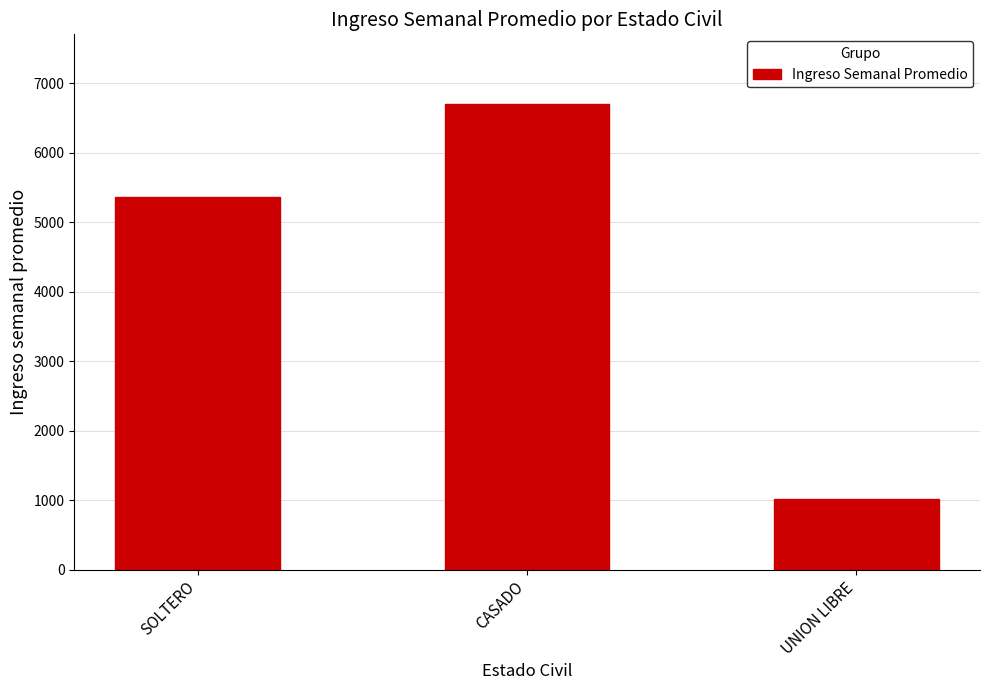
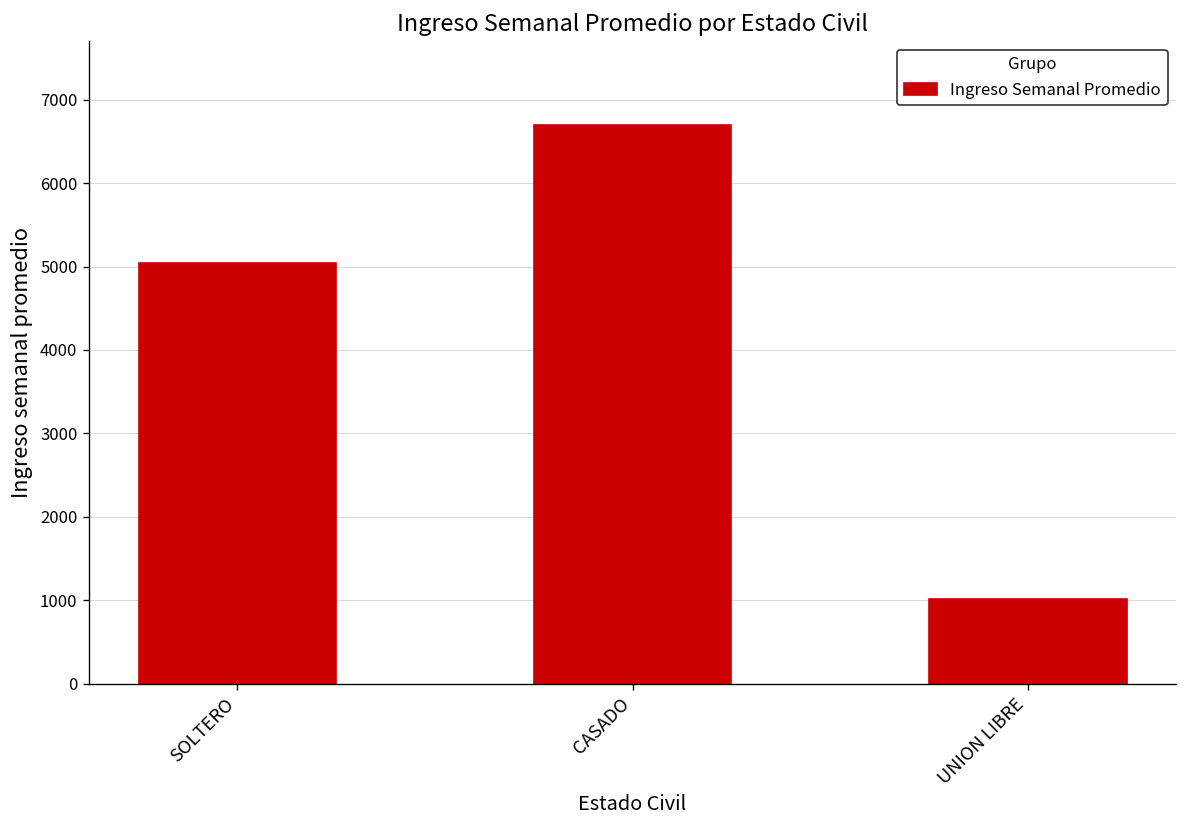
  {
-   "SOLTERO": 5400,
+   "SOLTERO": 5000,
    "CASADO": 6700,
    "UNION LIBRE": 1000
  }
